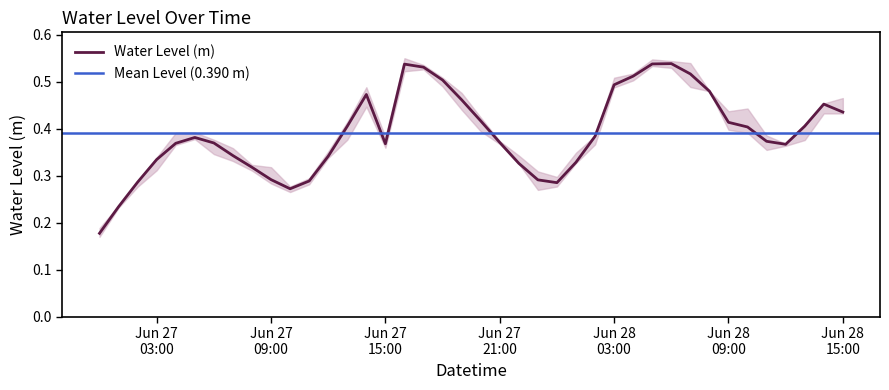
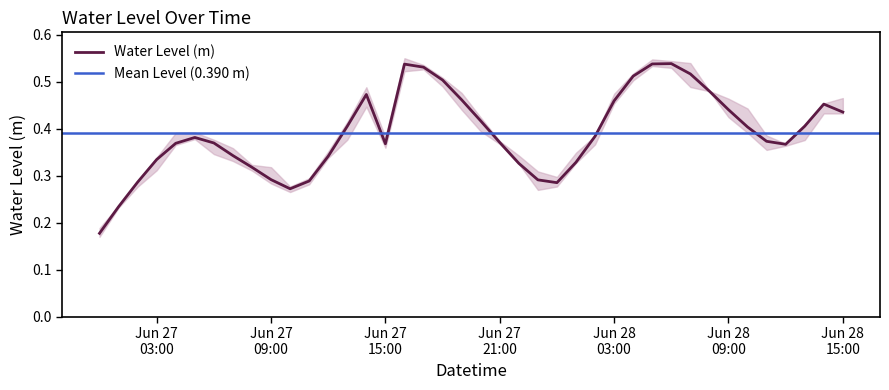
  {
    "Water Level (m)": {
      "Jun 27 09:00": 0.29,
      "Jun 27 15:00": 0.37,
-     "Jun 28 03:00": 0.49,
-     "Jun 28 09:00": 0.41,
+     "Jun 28 03:00": 0.46,
+     "Jun 28 09:00": 0.44,
      "Jun 28 15:00": 0.44
    }
  }
